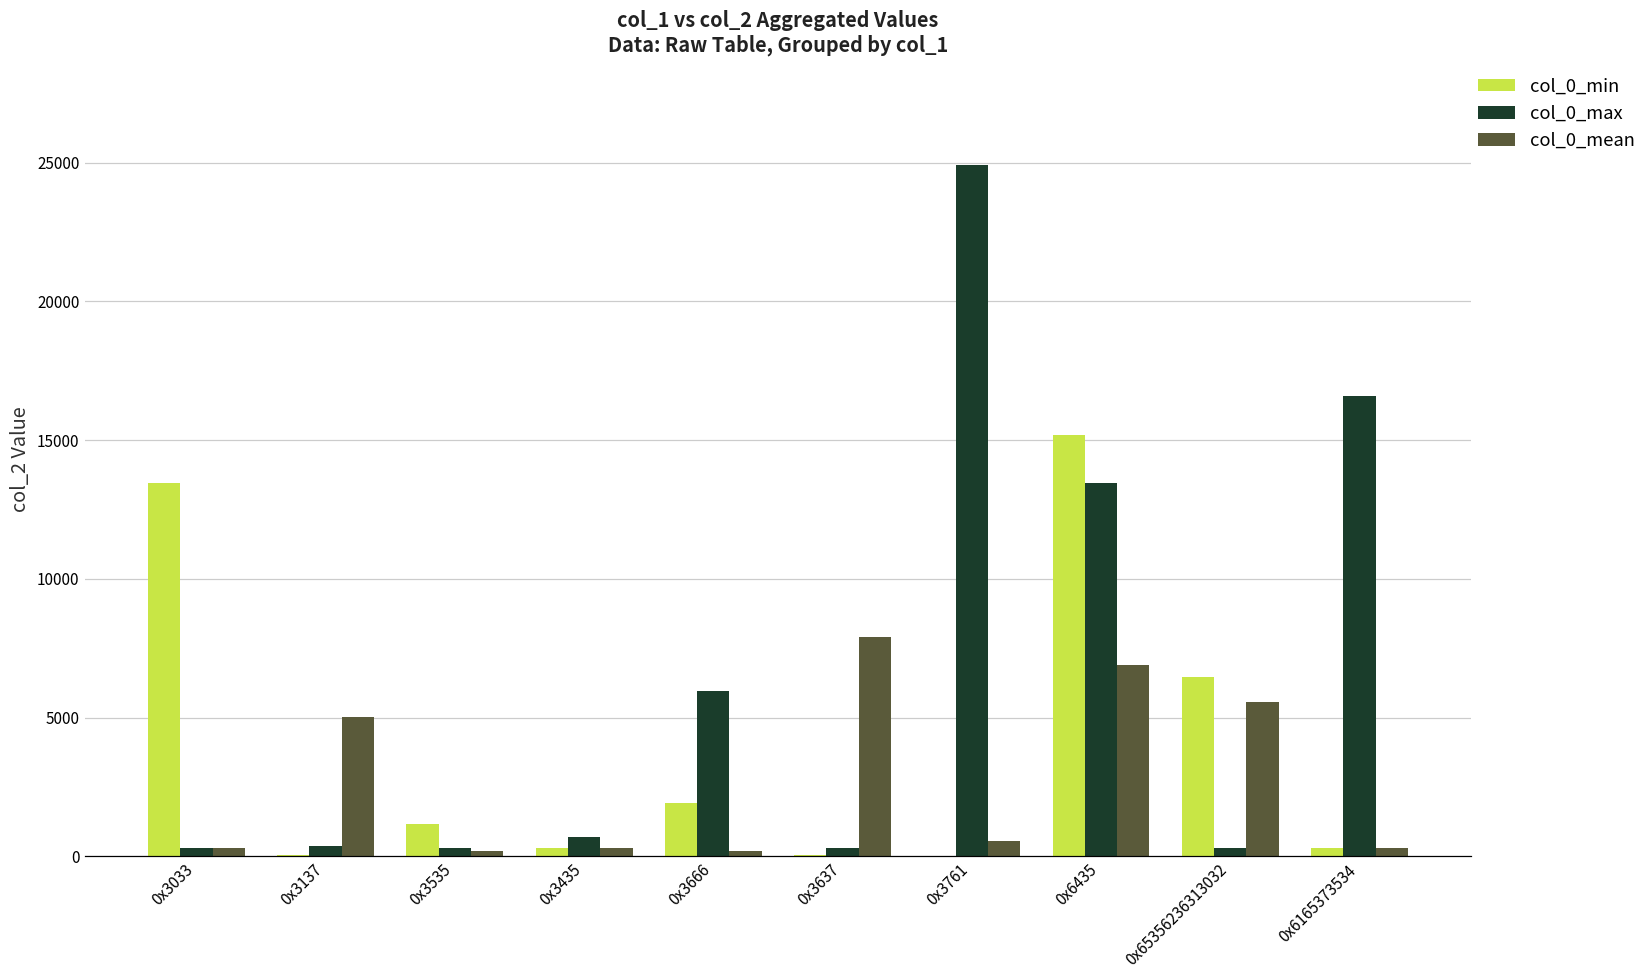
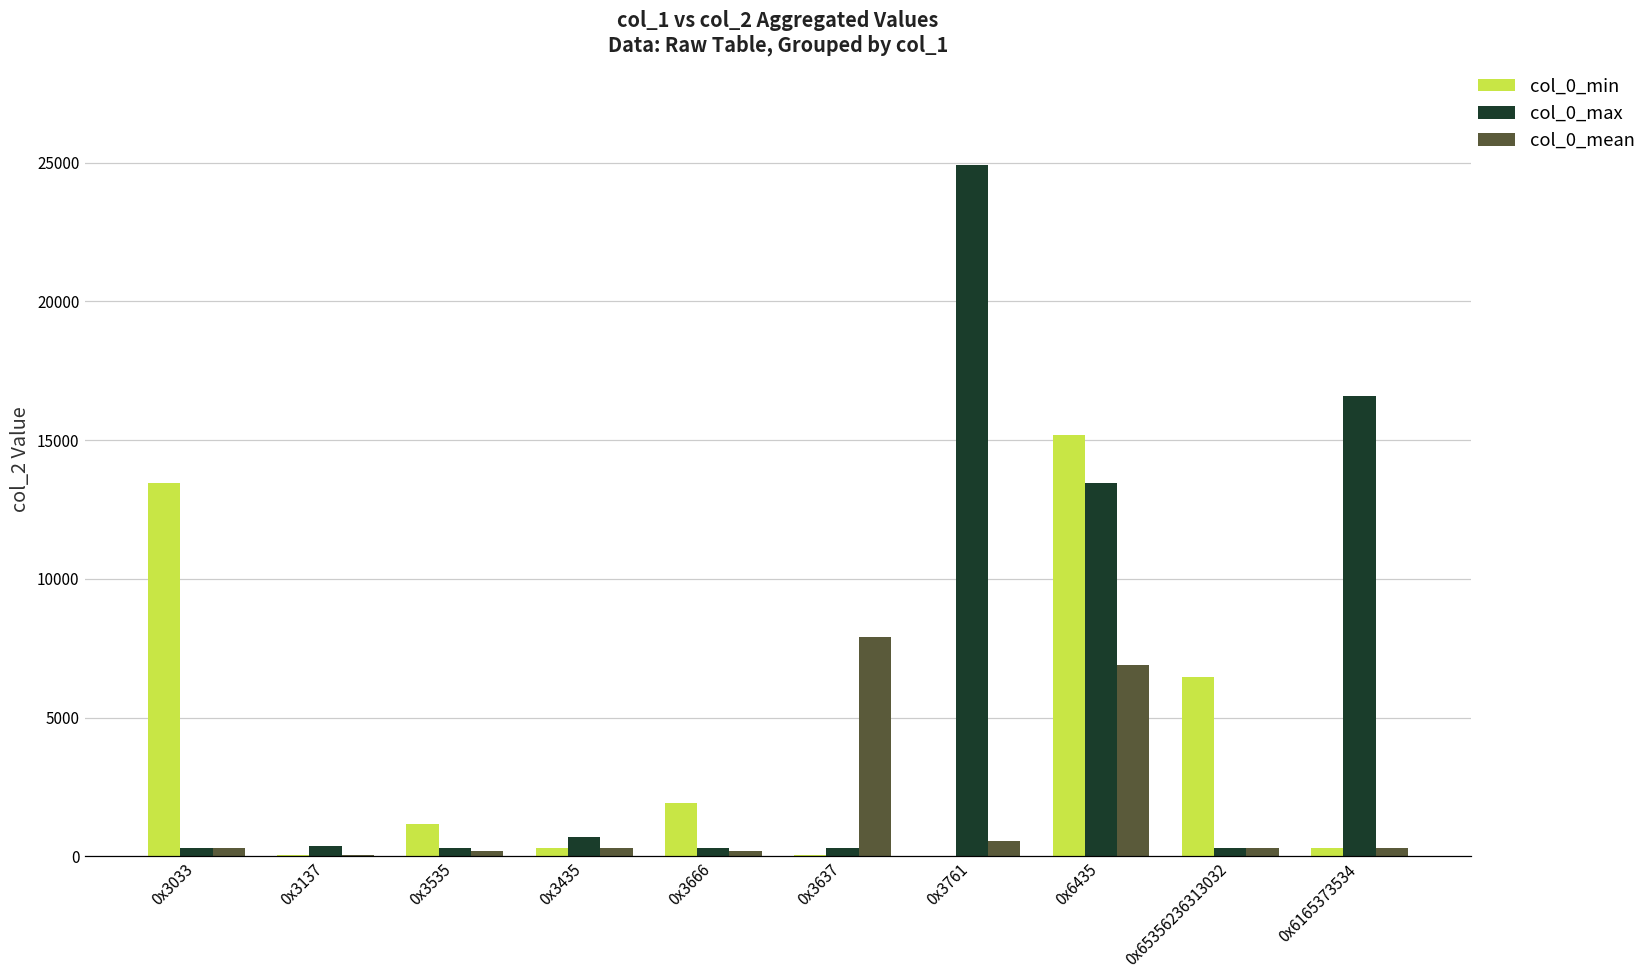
  {
    "col_0_min": {
      "0x3033": 13500,
      "0x3535": 1200,
      "0x3435": 300,
      "0x3666": 1900,
      "0x6435": 15200,
      "0x65356236313032": 6500,
      "0x6165373534": 300
    },
    "col_0_max": {
      "0x3033": 300,
      "0x3137": 400,
      "0x3535": 300,
      "0x3435": 700,
-     "0x3666": 6000,
+     "0x3666": 300,
      "0x3637": 300,
      "0x3761": 24900,
      "0x6435": 13500,
      "0x65356236313032": 300,
      "0x6165373534": 16600
    },
    "col_0_mean": {
      "0x3033": 300,
-     "0x3137": 5000,
+     "0x3137": 100,
      "0x3535": 200,
      "0x3435": 300,
      "0x3666": 200,
      "0x3637": 7900,
      "0x3761": 600,
      "0x6435": 6900,
-     "0x65356236313032": 5600,
+     "0x65356236313032": 300,
      "0x6165373534": 300
    }
  }
